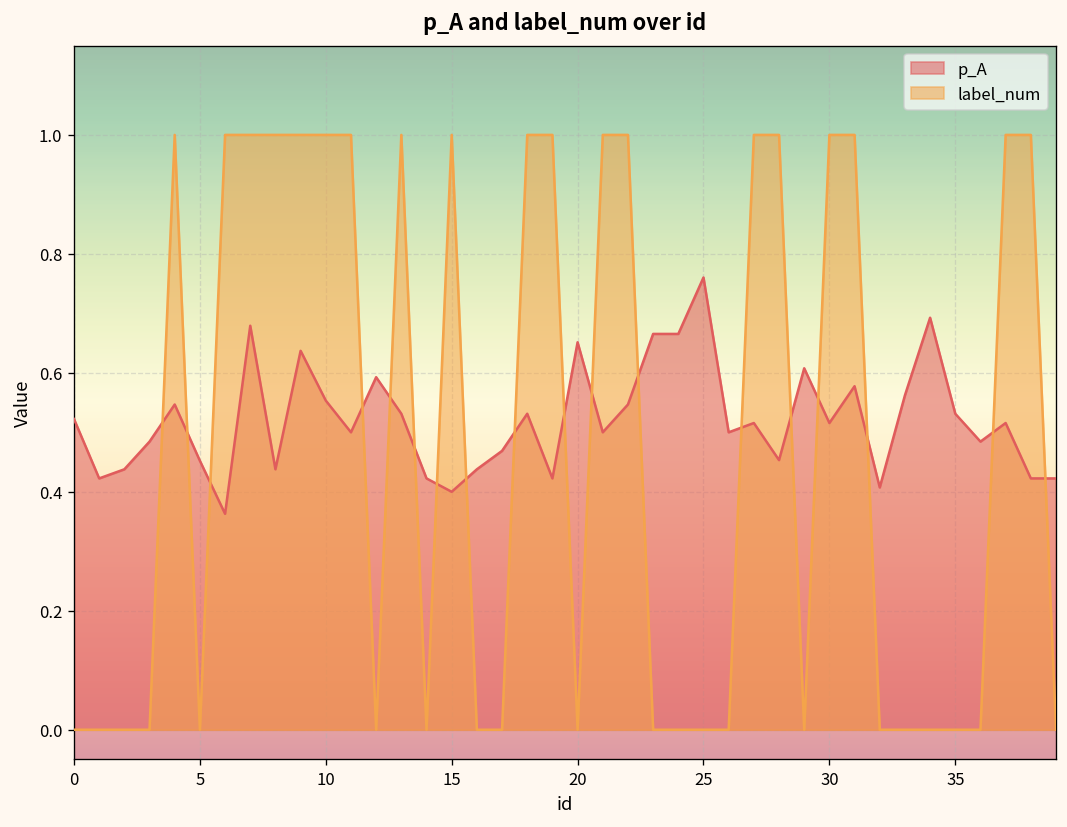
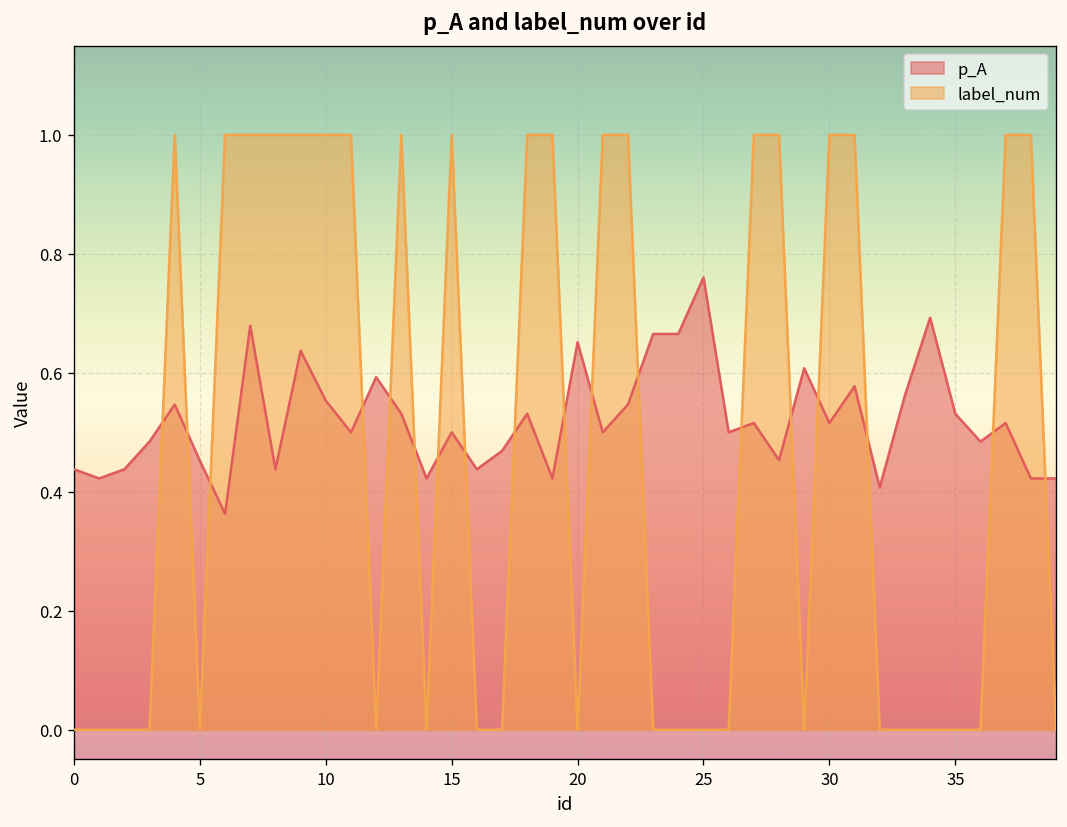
  {
    "p_A": {
-     "0": 0.52,
+     "0": 0.44,
      "5": 0.45,
      "10": 0.55,
-     "15": 0.4,
+     "15": 0.5,
      "20": 0.65,
      "25": 0.76,
      "30": 0.52,
      "35": 0.53
    },
    "label_num": {
      "0": 0.00,
      "5": 0.00,
      "10": 1.00,
      "15": 1.00,
      "20": 0.00,
      "25": 0.00,
      "30": 1.00,
      "35": 0.00
    }
  }
